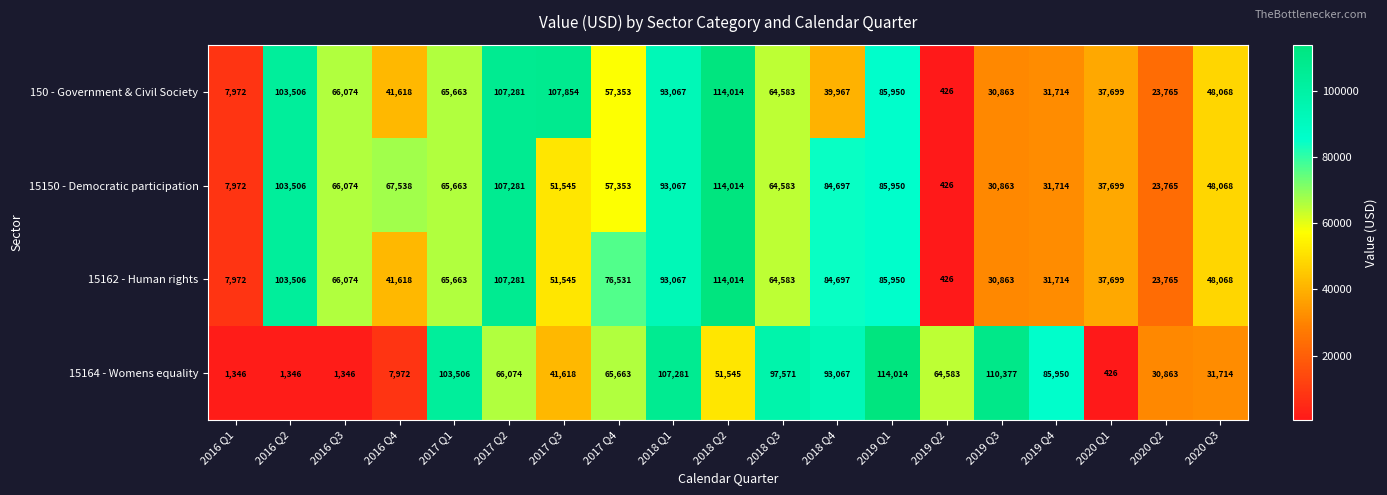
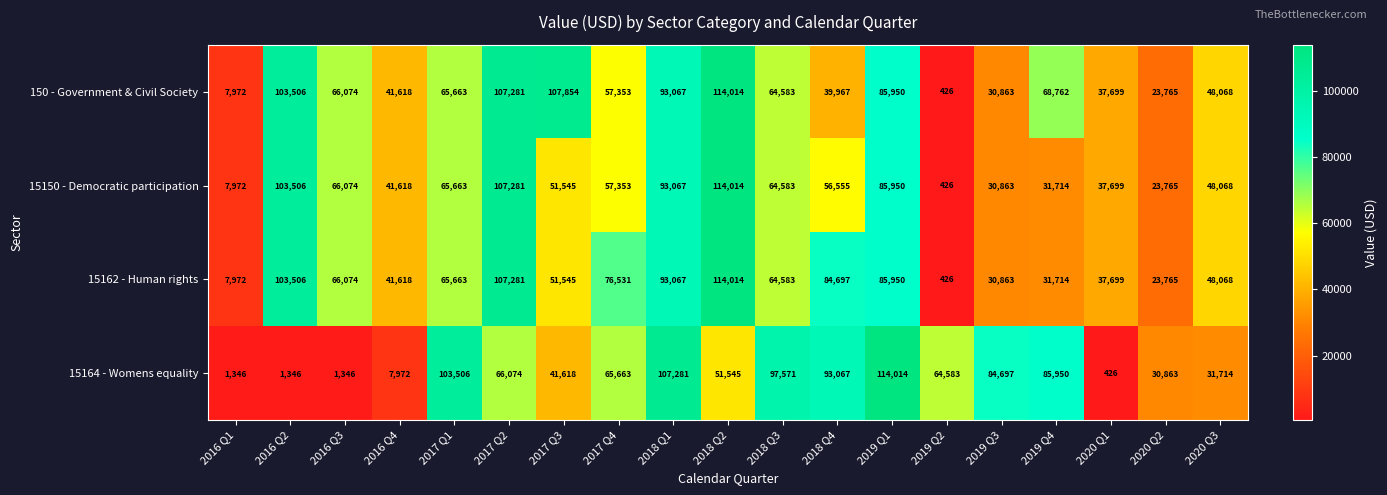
  {
    "150 - Government & Civil Society": {
      "2016 Q1": "7,972",
      "2016 Q2": "103,506",
      "2016 Q3": "66,074",
      "2016 Q4": "41,618",
      "2017 Q1": "65,663",
      "2017 Q2": "107,281",
      "2017 Q3": "107,854",
      "2017 Q4": "57,353",
      "2018 Q1": "93,067",
      "2018 Q2": "114,014",
      "2018 Q3": "64,583",
      "2018 Q4": "39,967",
      "2019 Q1": "85,950",
      "2019 Q2": "426",
      "2019 Q3": "30,863",
-     "2019 Q4": "31,714",
+     "2019 Q4": "68,762",
      "2020 Q1": "37,699",
      "2020 Q2": "23,765",
      "2020 Q3": "48,068"
    },
    "15150 - Democratic participation": {
      "2016 Q1": "7,972",
      "2016 Q2": "103,506",
      "2016 Q3": "66,074",
-     "2016 Q4": "67,538",
+     "2016 Q4": "41,618",
      "2017 Q1": "65,663",
      "2017 Q2": "107,281",
      "2017 Q3": "51,545",
      "2017 Q4": "57,353",
      "2018 Q1": "93,067",
      "2018 Q2": "114,014",
      "2018 Q3": "64,583",
-     "2018 Q4": "84,697",
+     "2018 Q4": "56,555",
      "2019 Q1": "85,950",
      "2019 Q2": "426",
      "2019 Q3": "30,863",
      "2019 Q4": "31,714",
      "2020 Q1": "37,699",
      "2020 Q2": "23,765",
      "2020 Q3": "48,068"
    },
    "15162 - Human rights": {
      "2016 Q1": "7,972",
      "2016 Q2": "103,506",
      "2016 Q3": "66,074",
      "2016 Q4": "41,618",
      "2017 Q1": "65,663",
      "2017 Q2": "107,281",
      "2017 Q3": "51,545",
      "2017 Q4": "76,531",
      "2018 Q1": "93,067",
      "2018 Q2": "114,014",
      "2018 Q3": "64,583",
      "2018 Q4": "84,697",
      "2019 Q1": "85,950",
      "2019 Q2": "426",
      "2019 Q3": "30,863",
      "2019 Q4": "31,714",
      "2020 Q1": "37,699",
      "2020 Q2": "23,765",
      "2020 Q3": "48,068"
    },
    "15164 - Womens equality": {
      "2016 Q1": "1,346",
      "2016 Q2": "1,346",
      "2016 Q3": "1,346",
      "2016 Q4": "7,972",
      "2017 Q1": "103,506",
      "2017 Q2": "66,074",
      "2017 Q3": "41,618",
      "2017 Q4": "65,663",
      "2018 Q1": "107,281",
      "2018 Q2": "51,545",
      "2018 Q3": "97,571",
      "2018 Q4": "93,067",
      "2019 Q1": "114,014",
      "2019 Q2": "64,583",
-     "2019 Q3": "110,377",
+     "2019 Q3": "84,697",
      "2019 Q4": "85,950",
      "2020 Q1": "426",
      "2020 Q2": "30,863",
      "2020 Q3": "31,714"
    }
  }
